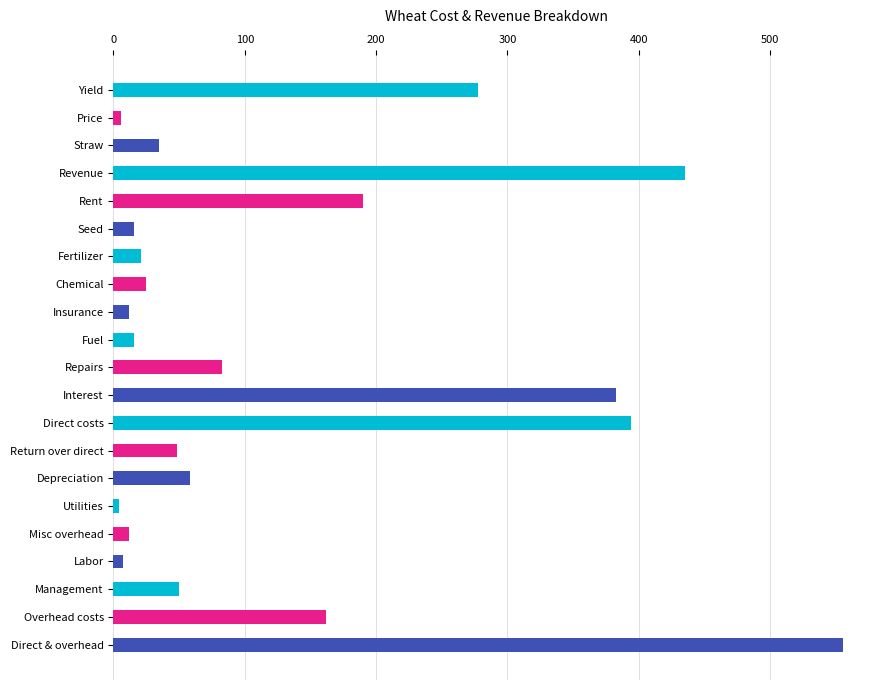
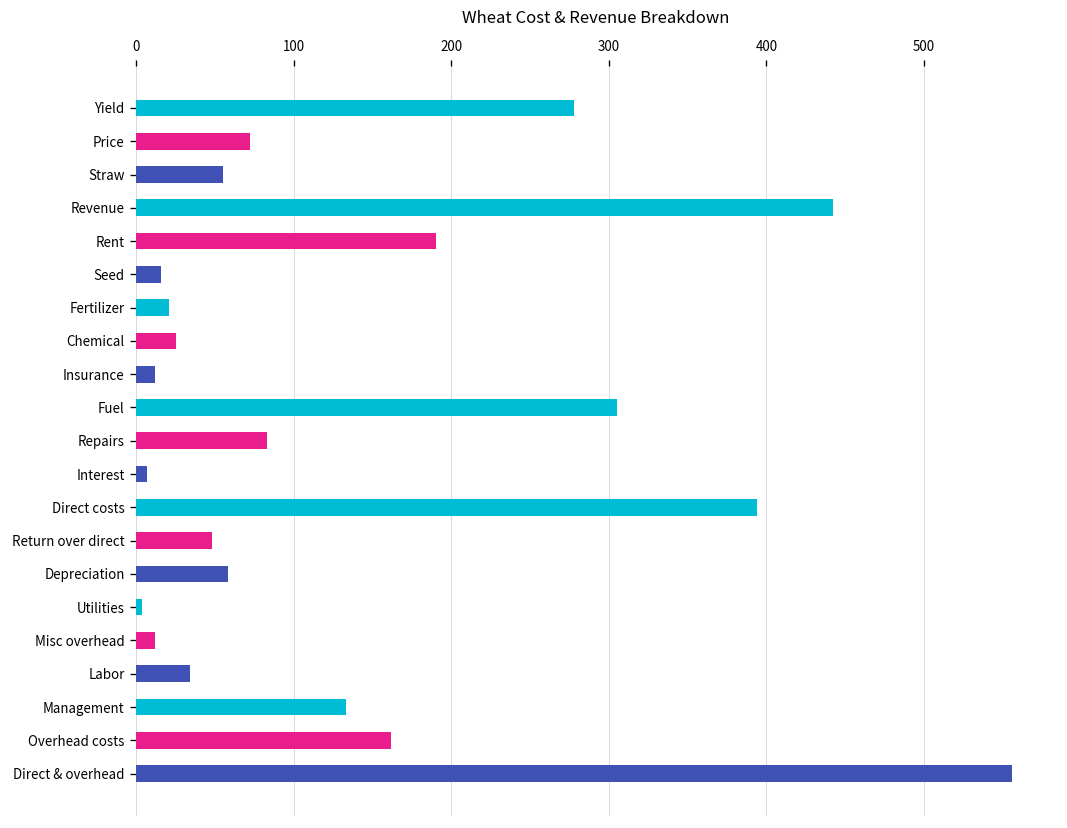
  {
    "Yield": 278,
-   "Price": 6,
-   "Straw": 35,
-   "Revenue": 435,
+   "Price": 72,
+   "Straw": 55,
+   "Revenue": 442,
    "Rent": 190,
    "Seed": 16,
    "Fertilizer": 21,
    "Chemical": 25,
    "Insurance": 12,
-   "Fuel": 16,
+   "Fuel": 305,
    "Repairs": 83,
-   "Interest": 383,
+   "Interest": 7,
    "Direct costs": 394,
    "Return over direct": 48,
    "Depreciation": 58,
    "Utilities": 4,
    "Misc overhead": 12,
-   "Labor": 7,
-   "Management": 50,
+   "Labor": 34,
+   "Management": 133,
    "Overhead costs": 162,
    "Direct & overhead": 556
  }
